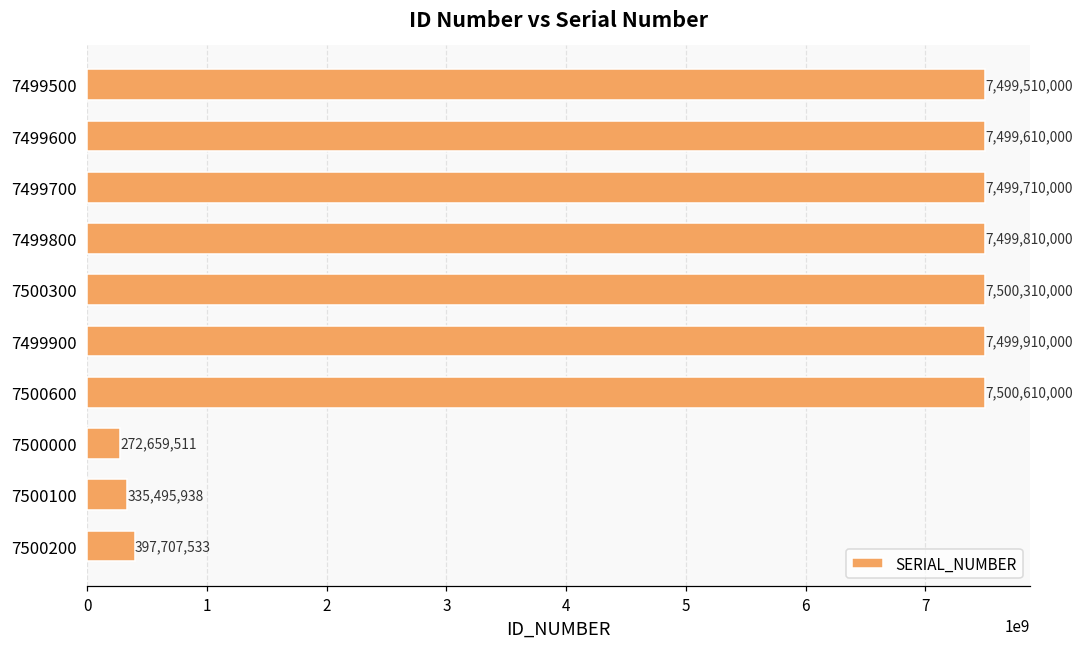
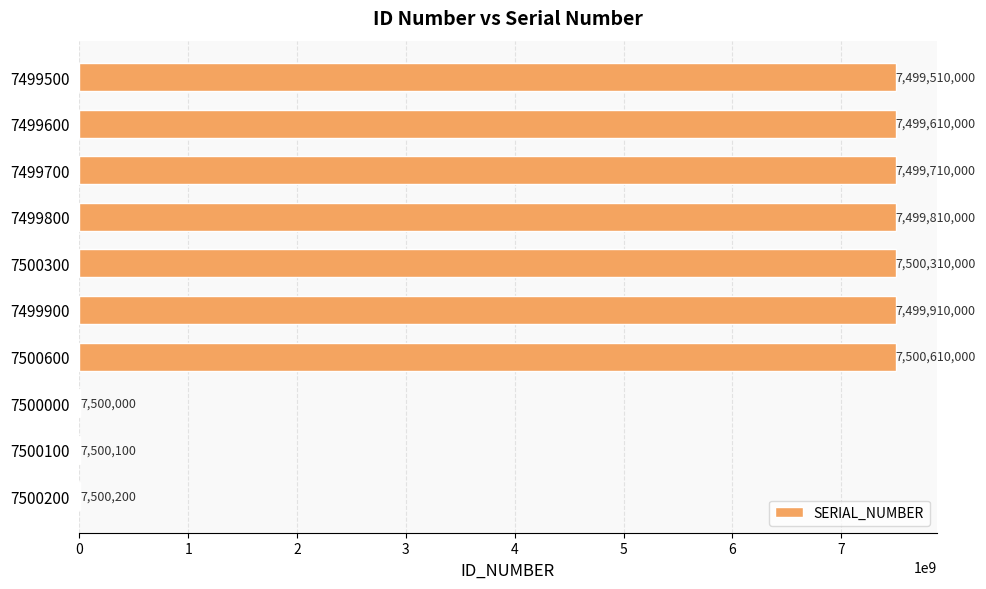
  {
    "7499500": "7,499,510,000",
    "7499600": "7,499,610,000",
    "7499700": "7,499,710,000",
    "7499800": "7,499,810,000",
    "7500300": "7,500,310,000",
    "7499900": "7,499,910,000",
    "7500600": "7,500,610,000",
-   "7500000": "272,659,511",
-   "7500100": "335,495,938",
-   "7500200": "397,707,533"
+   "7500000": "7,500,000",
+   "7500100": "7,500,100",
+   "7500200": "7,500,200"
  }
